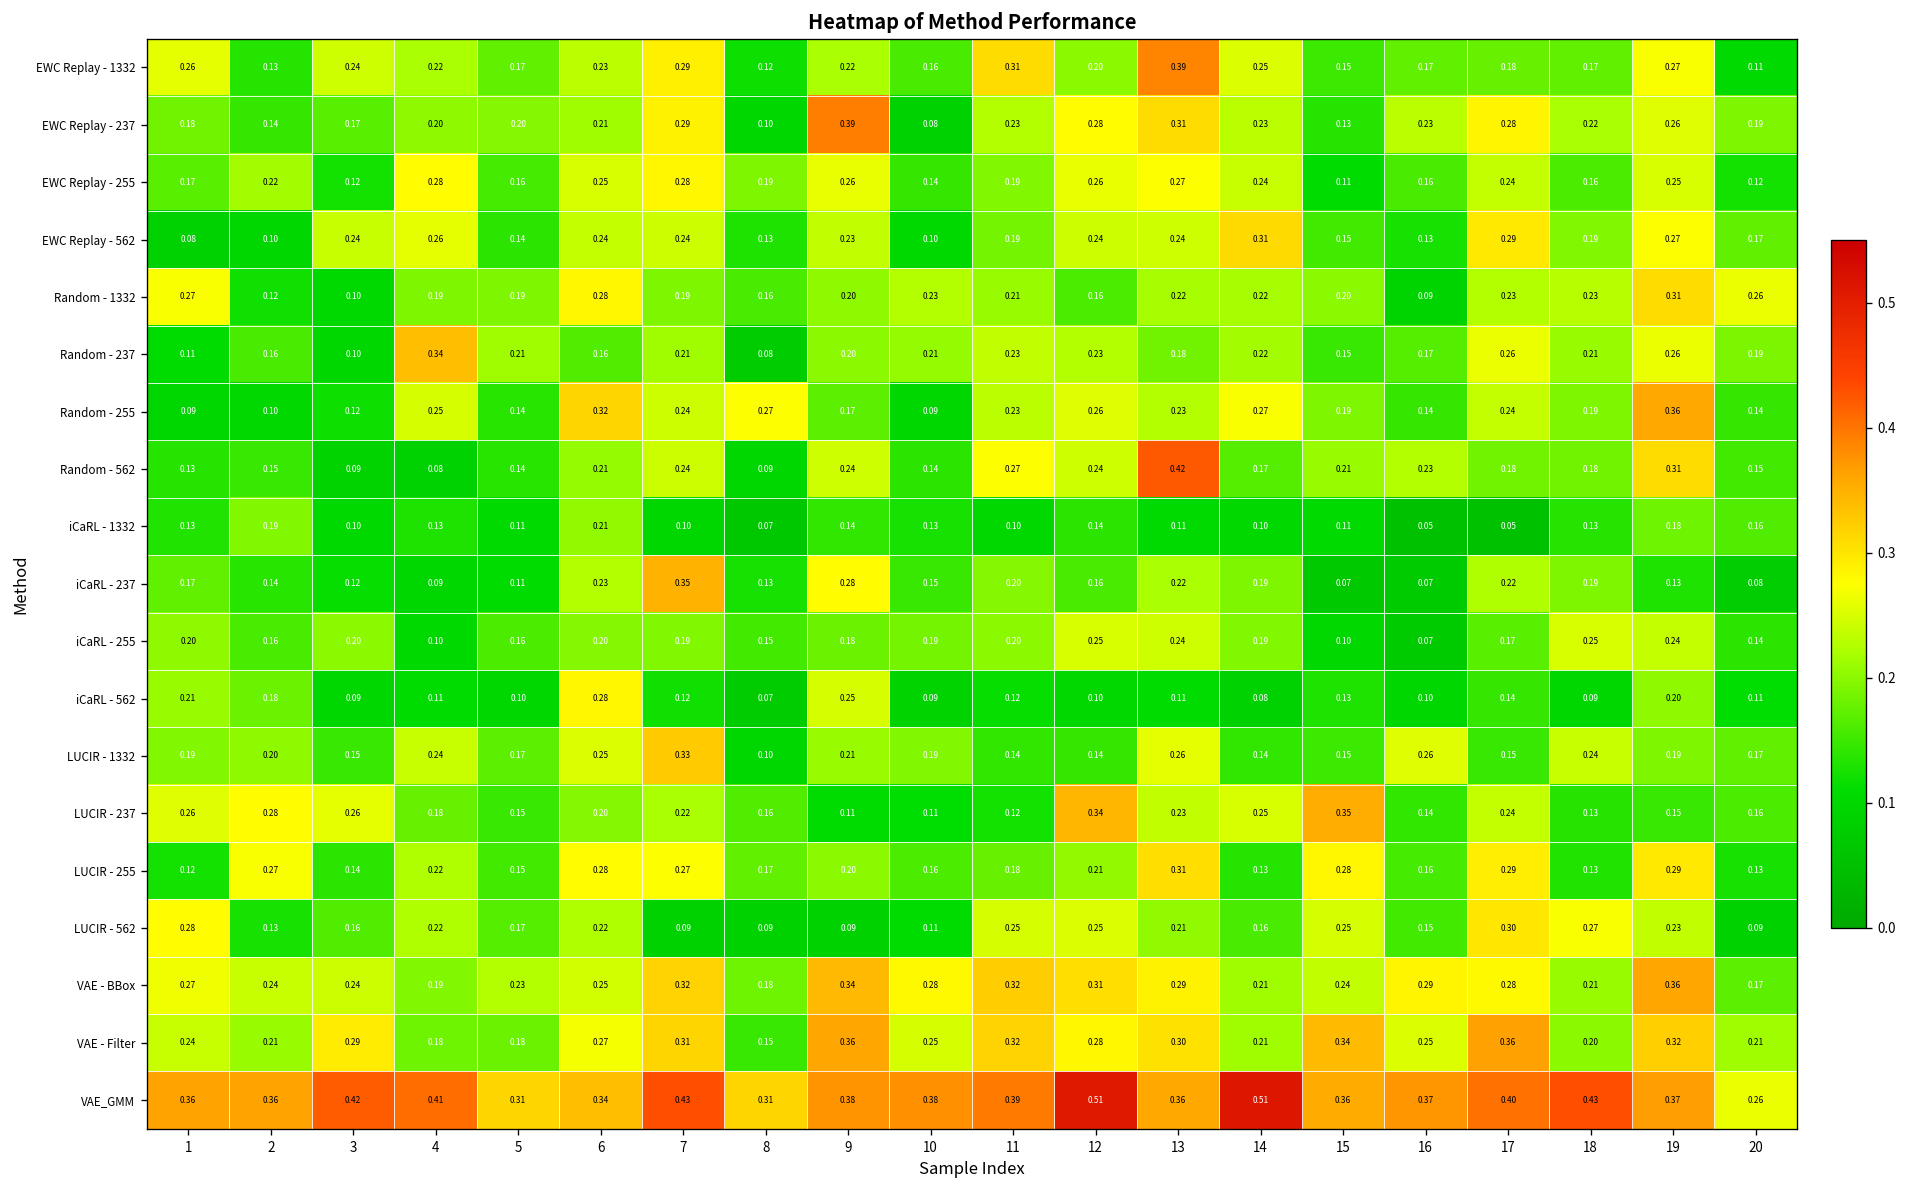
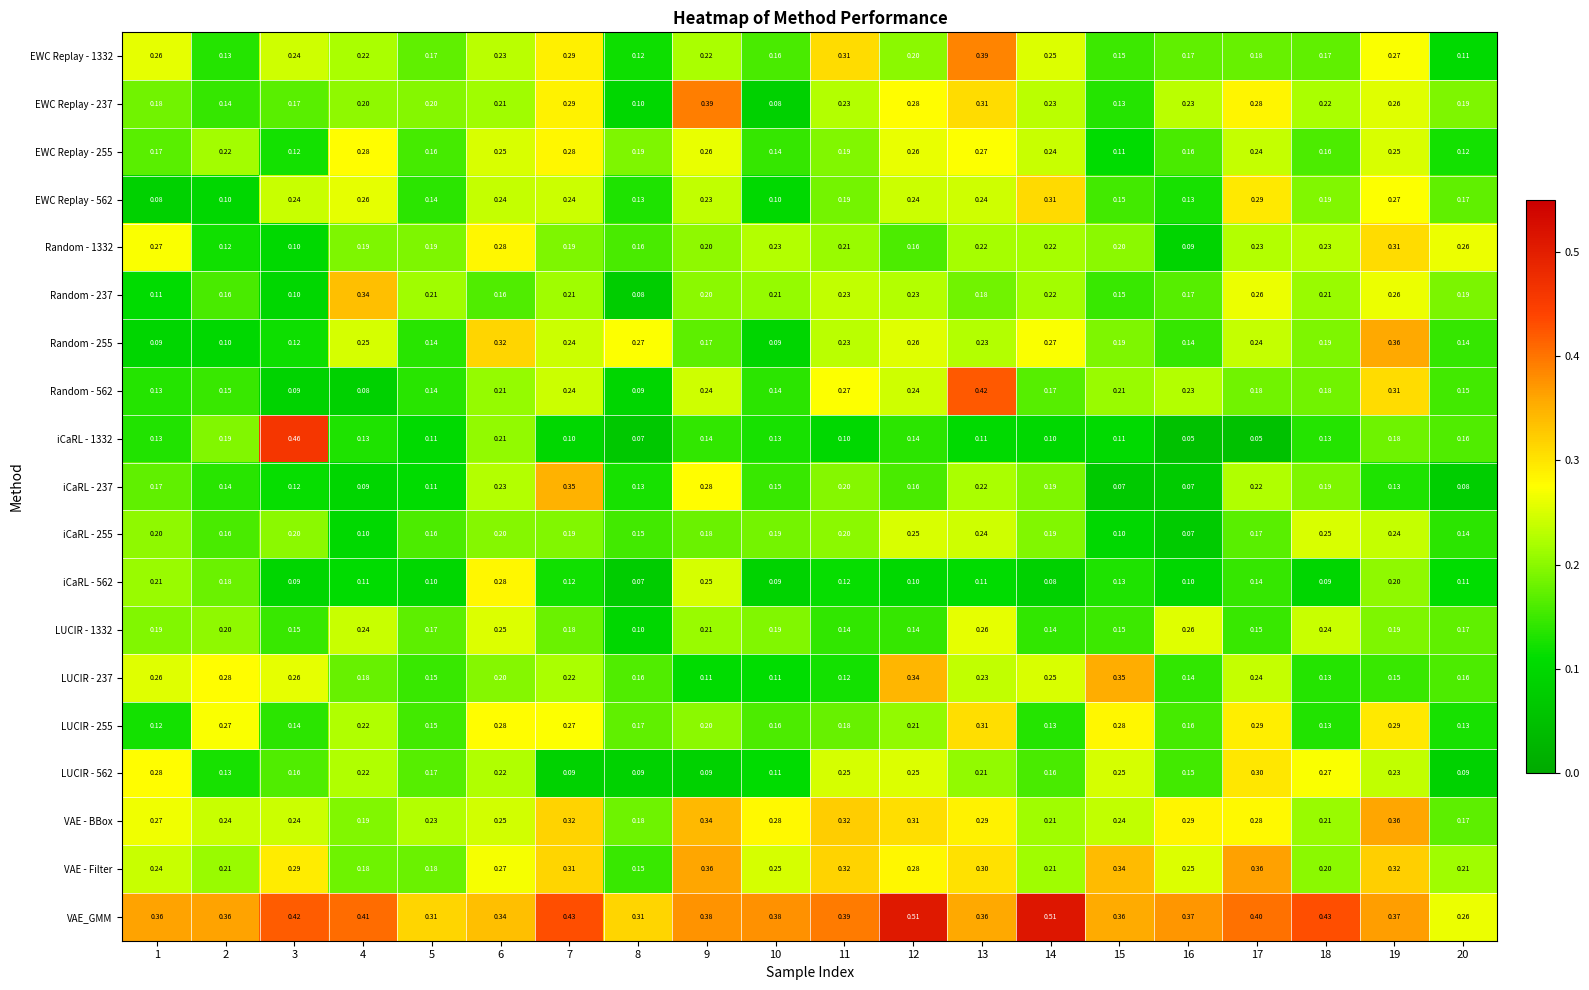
  {
    "iCaRL - 1332": {
      "1": 0.13,
      "2": 0.19,
-     "3": 0.10,
+     "3": 0.46,
      "4": 0.13,
      "5": 0.11,
      "6": 0.21,
      "7": 0.10,
      "8": 0.07,
      "9": 0.14,
      "10": 0.13,
      "11": 0.10,
      "12": 0.14,
      "13": 0.11,
      "14": 0.10,
      "15": 0.11,
      "16": 0.05,
      "17": 0.05,
      "18": 0.13,
      "19": 0.18,
      "20": 0.16
    },
    "LUCIR - 1332": {
      "1": 0.19,
      "2": 0.20,
      "3": 0.15,
      "4": 0.24,
      "5": 0.17,
      "6": 0.25,
-     "7": 0.33,
+     "7": 0.18,
      "8": 0.10,
      "9": 0.21,
      "10": 0.19,
      "11": 0.14,
      "12": 0.14,
      "13": 0.26,
      "14": 0.14,
      "15": 0.15,
      "16": 0.26,
      "17": 0.15,
      "18": 0.24,
      "19": 0.19,
      "20": 0.17
    }
  }
